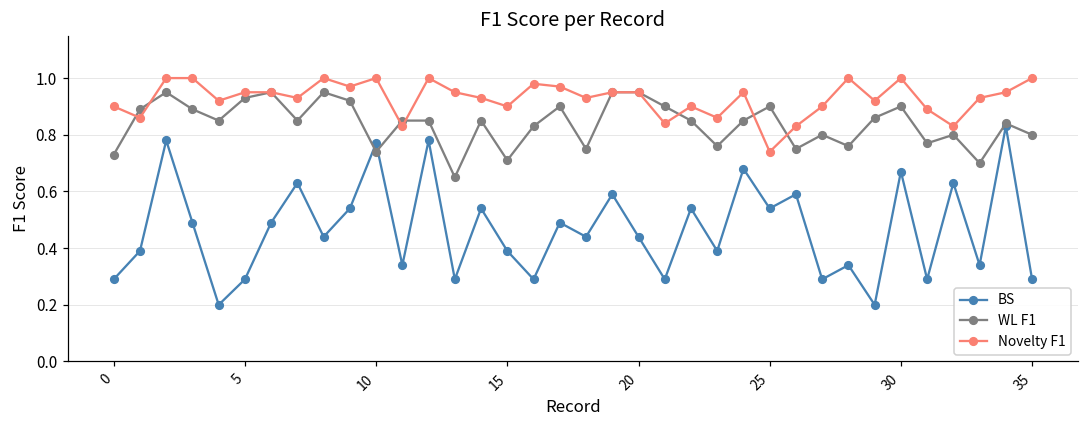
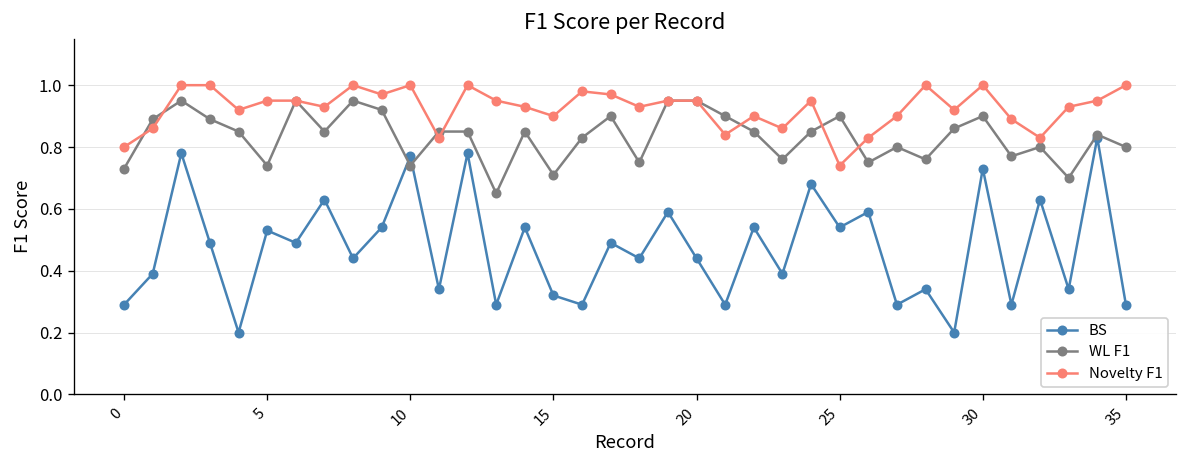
  {
    "BS": {
      "0": 0.29,
-     "5": 0.29,
+     "5": 0.53,
      "10": 0.77,
-     "15": 0.39,
+     "15": 0.32,
      "20": 0.44,
      "25": 0.54,
-     "30": 0.67,
+     "30": 0.73,
      "35": 0.29
    },
    "WL F1": {
      "0": 0.73,
-     "5": 0.93,
+     "5": 0.74,
      "10": 0.74,
      "15": 0.71,
      "25": 0.90,
      "30": 0.90,
      "35": 0.80
    },
    "Novelty F1": {
-     "0": 0.9,
+     "0": 0.8,
      "5": 0.95,
      "10": 1.0,
      "15": 0.9,
      "25": 0.74,
      "30": 1.0,
      "35": 1.0
    }
  }
